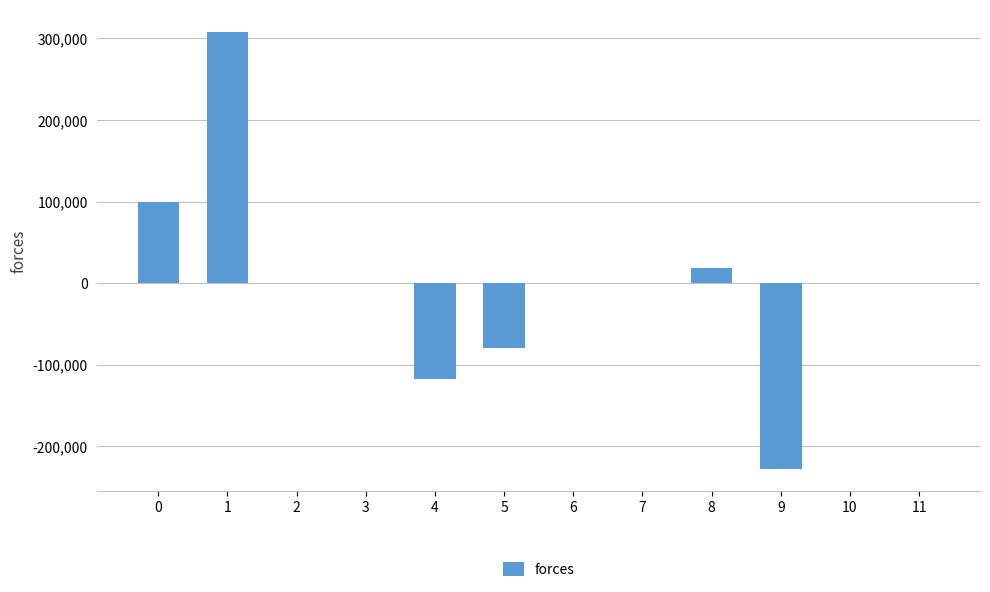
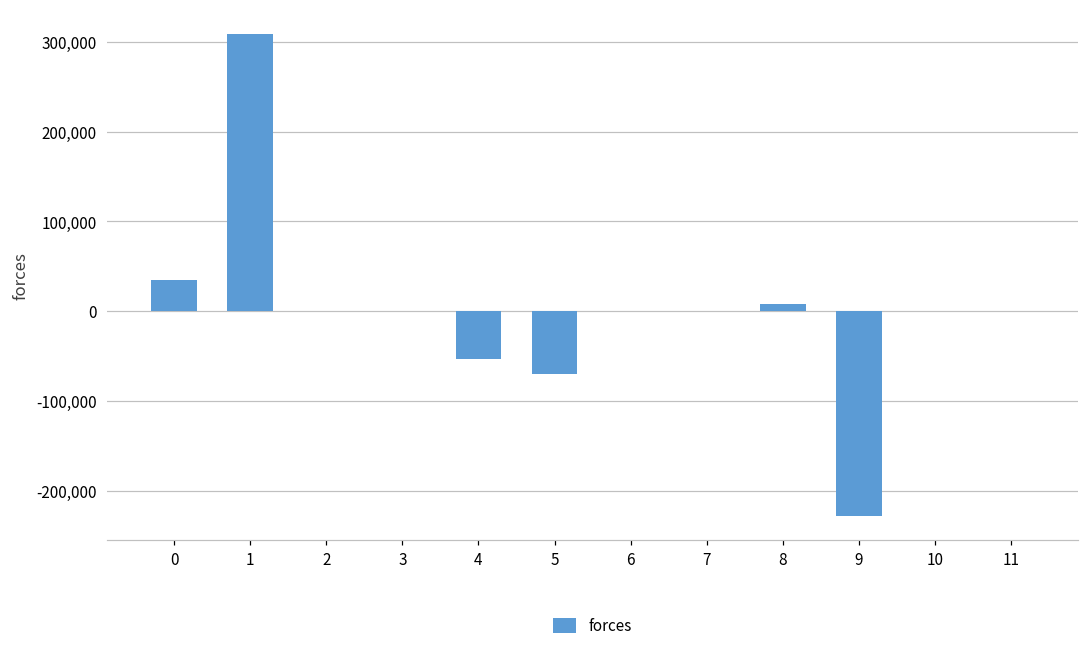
  {
-   "0": "100,000",
+   "0": "40,000",
    "1": "310,000",
    "2": "0",
    "3": "0",
-   "4": "-120,000",
-   "5": "-80,000",
+   "4": "-50,000",
+   "5": "-70,000",
    "6": "0",
    "7": "0",
-   "8": "20,000",
+   "8": "10,000",
    "9": "-230,000",
    "10": "0",
    "11": "0"
  }
